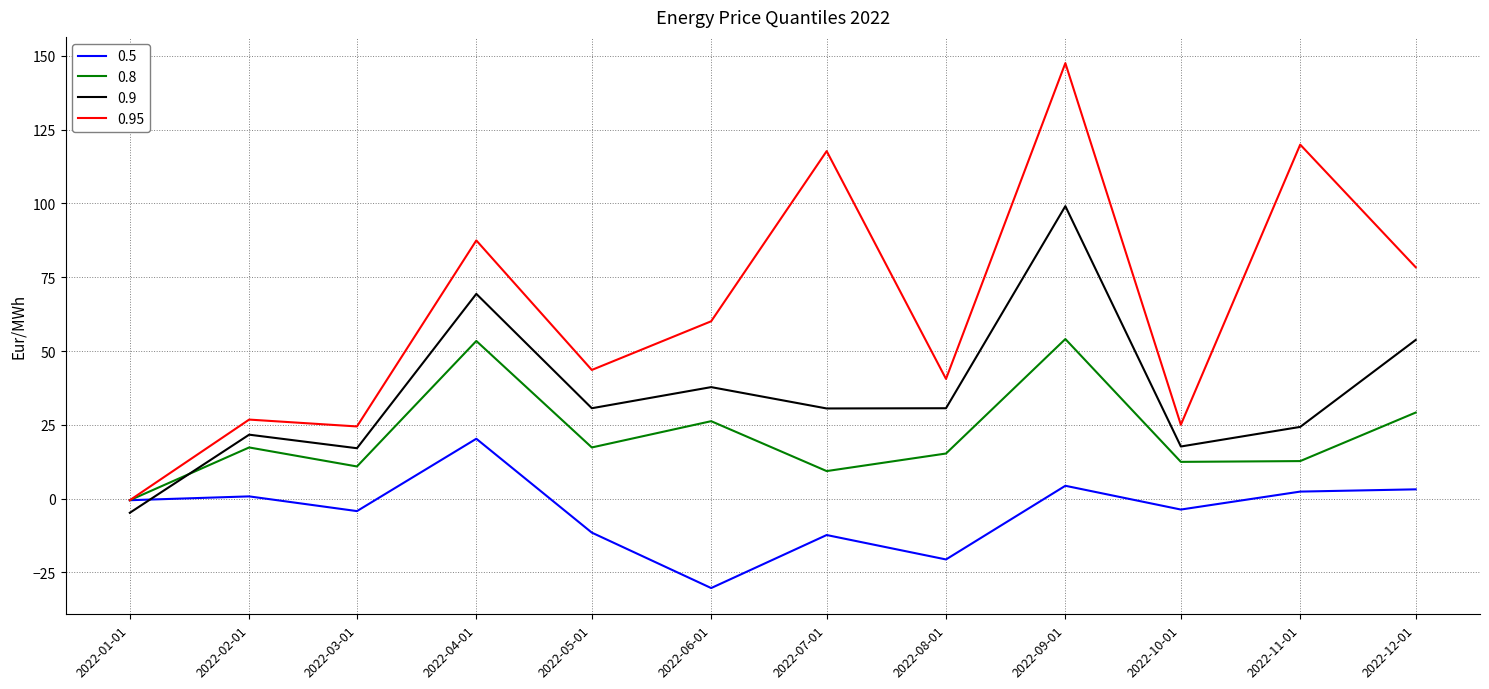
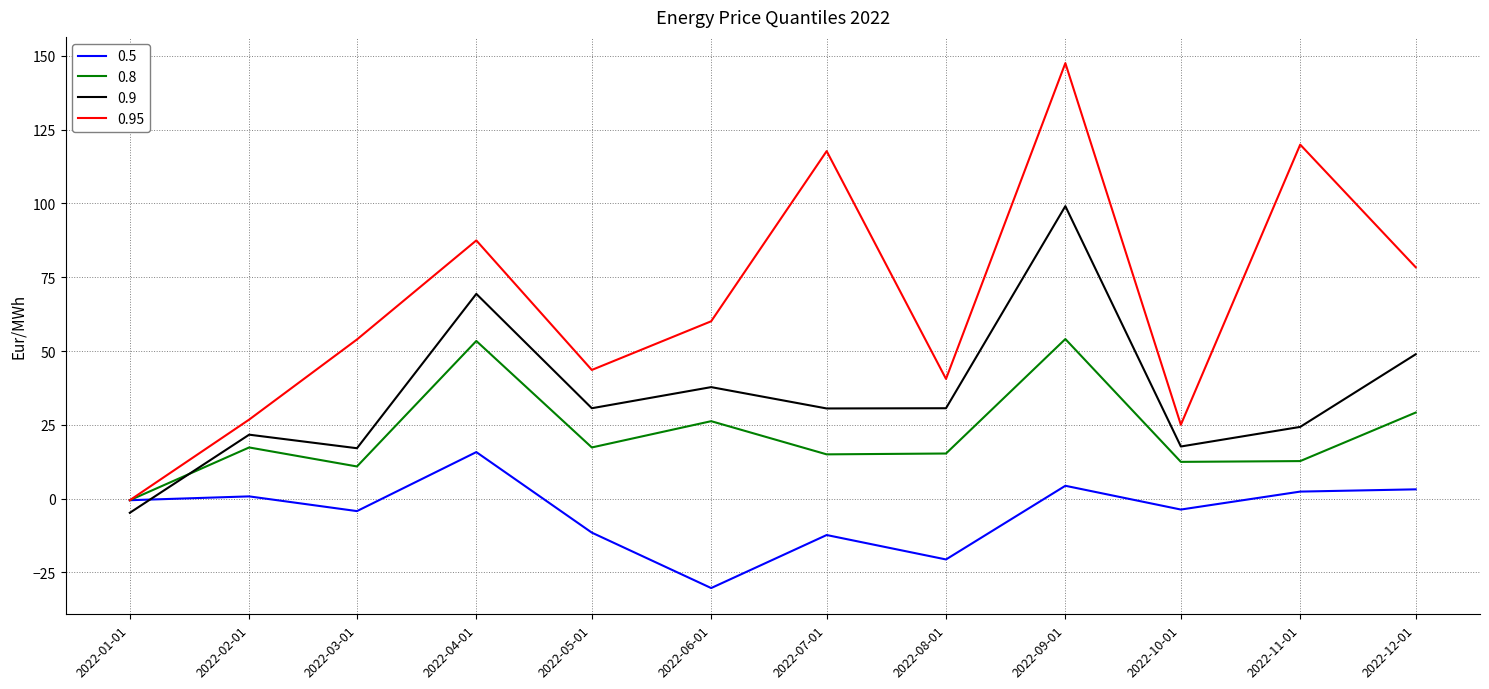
  {
    "0.5": {
      "2022-02-01": 1,
      "2022-03-01": -4,
-     "2022-04-01": 20,
+     "2022-04-01": 16,
      "2022-05-01": -12,
      "2022-06-01": -30,
      "2022-07-01": -12,
      "2022-08-01": -21,
      "2022-09-01": 4,
      "2022-10-01": -4,
      "2022-11-01": 2,
      "2022-12-01": 3
    },
    "0.8": {
      "2022-02-01": 17,
      "2022-03-01": 11,
      "2022-04-01": 53,
      "2022-05-01": 17,
      "2022-06-01": 26,
-     "2022-07-01": 9,
+     "2022-07-01": 15,
      "2022-08-01": 15,
      "2022-09-01": 54,
      "2022-10-01": 12,
      "2022-11-01": 13,
      "2022-12-01": 29
    },
    "0.9": {
      "2022-01-01": -5,
      "2022-02-01": 22,
      "2022-03-01": 17,
      "2022-04-01": 69,
      "2022-05-01": 31,
      "2022-06-01": 38,
      "2022-07-01": 31,
      "2022-08-01": 31,
      "2022-09-01": 99,
      "2022-10-01": 18,
      "2022-11-01": 24,
-     "2022-12-01": 54
+     "2022-12-01": 49
    },
    "0.95": {
      "2022-02-01": 27,
-     "2022-03-01": 24,
+     "2022-03-01": 54,
      "2022-04-01": 87,
      "2022-05-01": 44,
      "2022-06-01": 60,
      "2022-07-01": 118,
      "2022-08-01": 41,
      "2022-09-01": 148,
      "2022-10-01": 25,
      "2022-11-01": 120,
      "2022-12-01": 78
    }
  }
